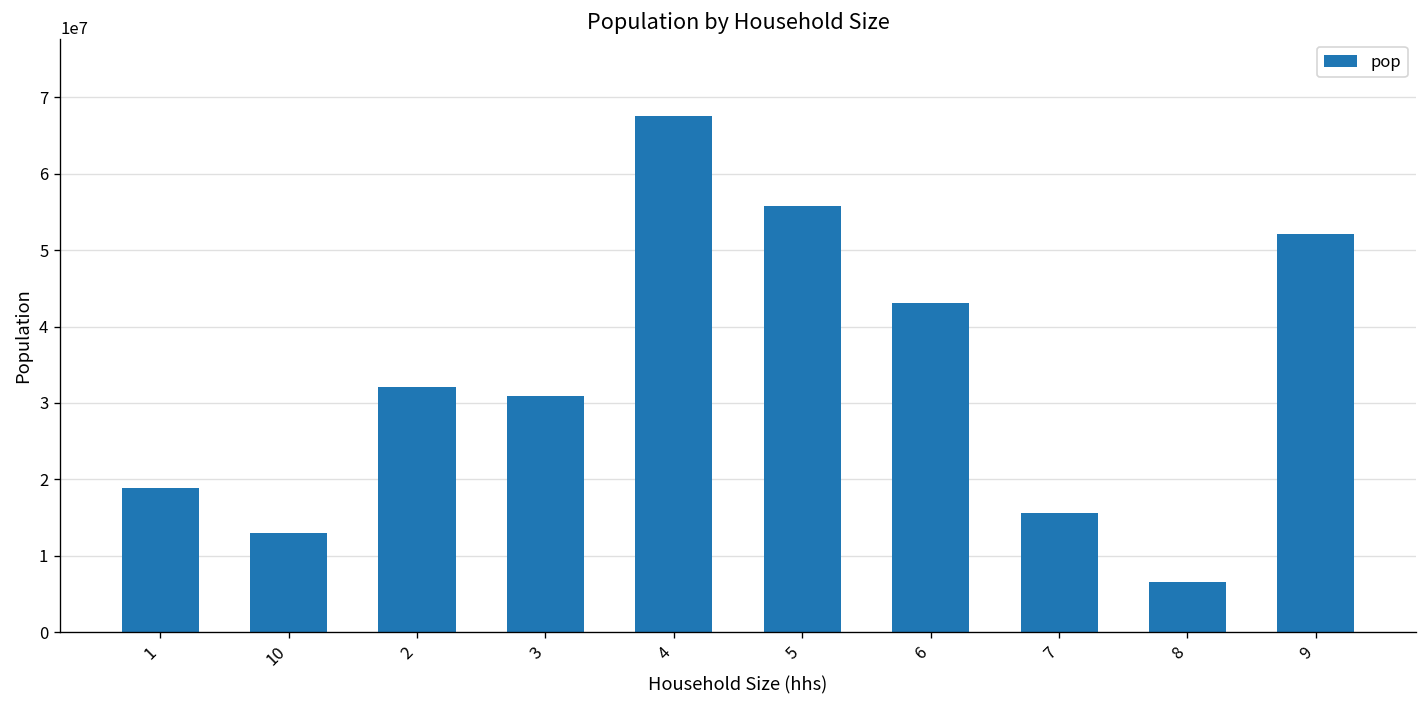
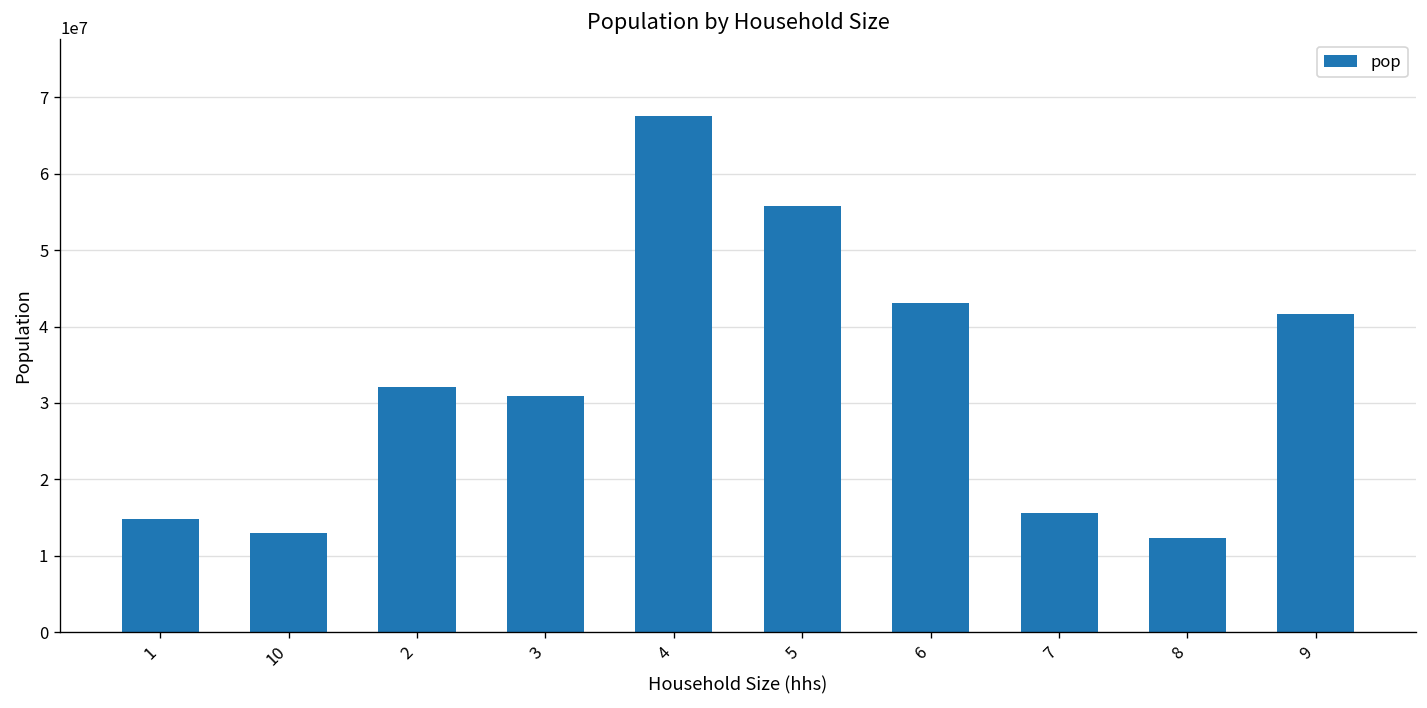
  {
-   "1": 19000000,
+   "1": 15000000,
    "10": 13000000,
    "2": 32000000,
    "3": 31000000,
    "4": 68000000,
    "5": 56000000,
    "6": 43000000,
    "7": 16000000,
-   "8": 7000000,
-   "9": 52000000
+   "8": 12000000,
+   "9": 42000000
  }
